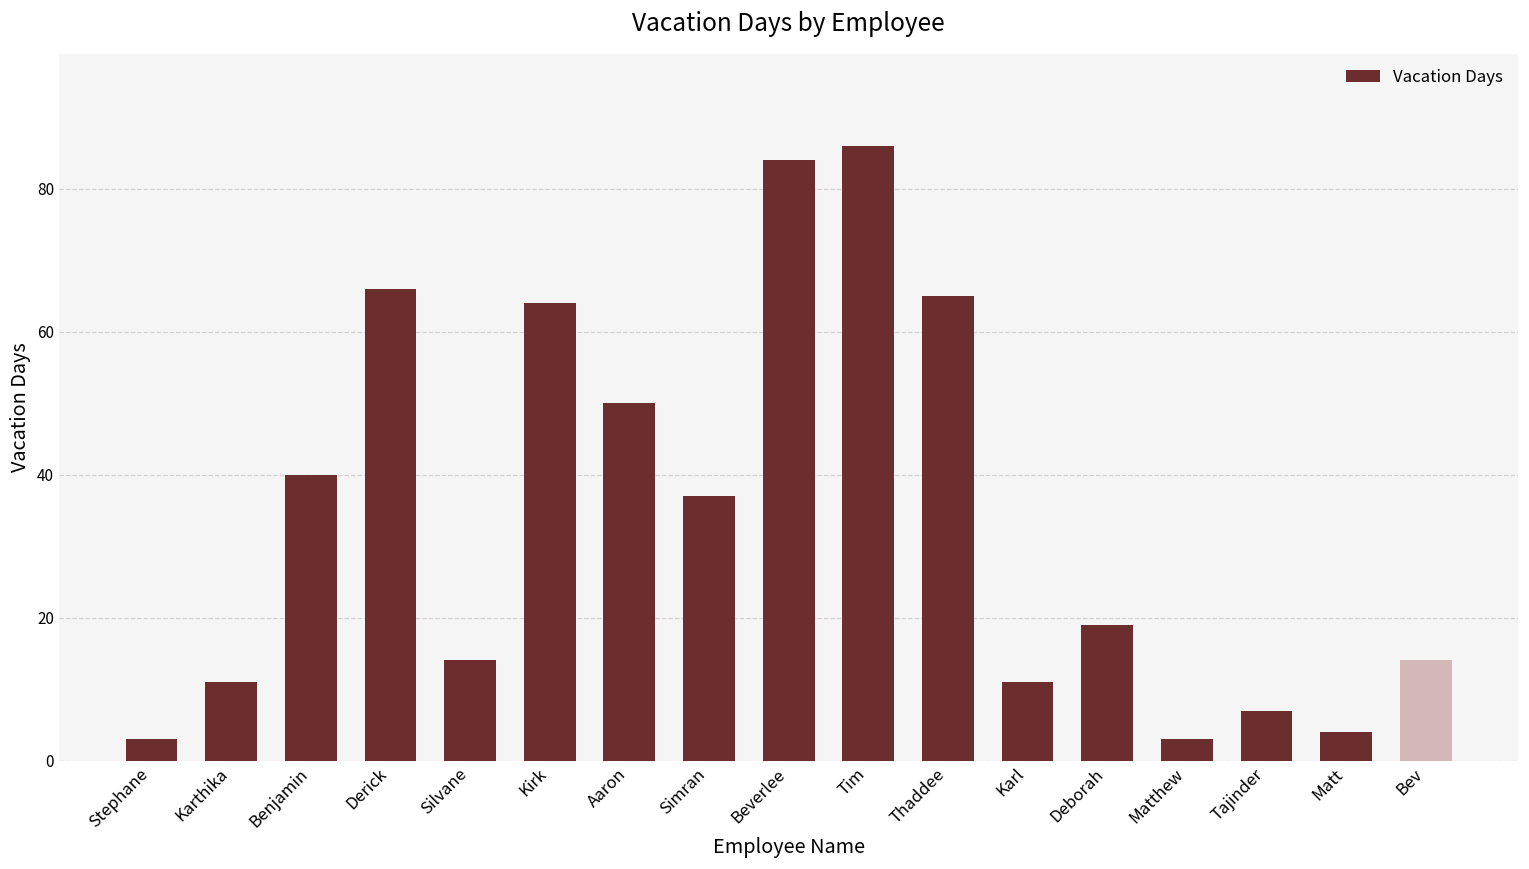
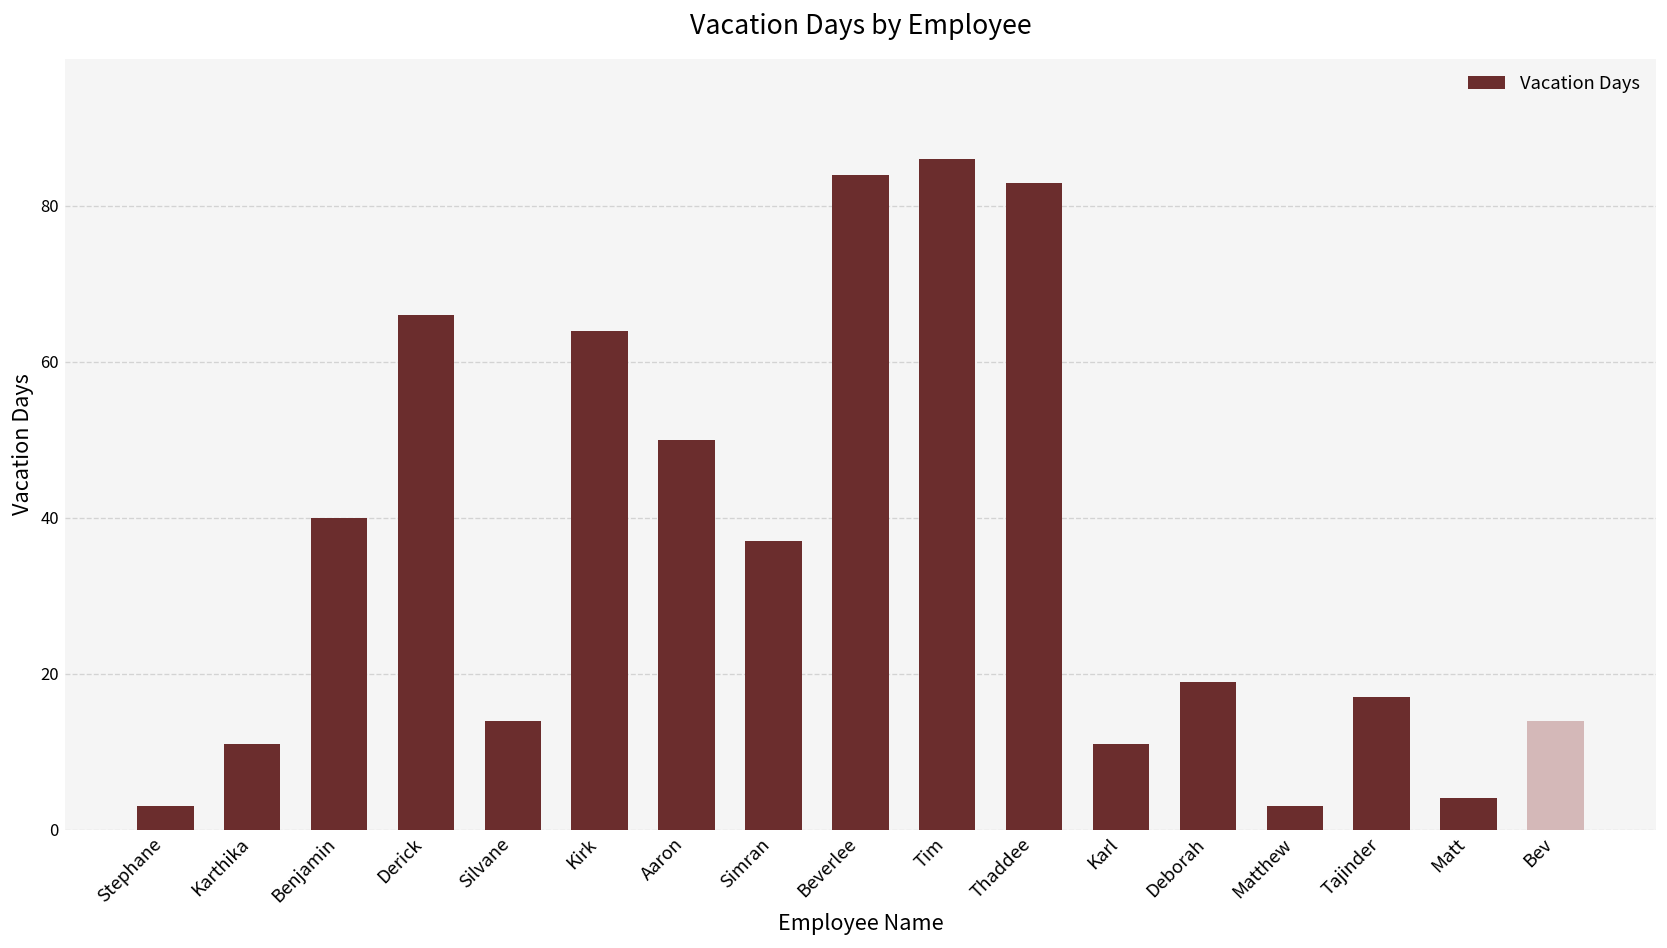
  {
    "Stephane": 3,
    "Karthika": 11,
    "Benjamin": 40,
    "Derick": 66,
    "Silvane": 14,
    "Kirk": 64,
    "Aaron": 50,
    "Simran": 37,
    "Beverlee": 84,
    "Tim": 86,
-   "Thaddee": 65,
+   "Thaddee": 83,
    "Karl": 11,
    "Deborah": 19,
    "Matthew": 3,
-   "Tajinder": 7,
+   "Tajinder": 17,
    "Matt": 4,
    "Bev": 14
  }
